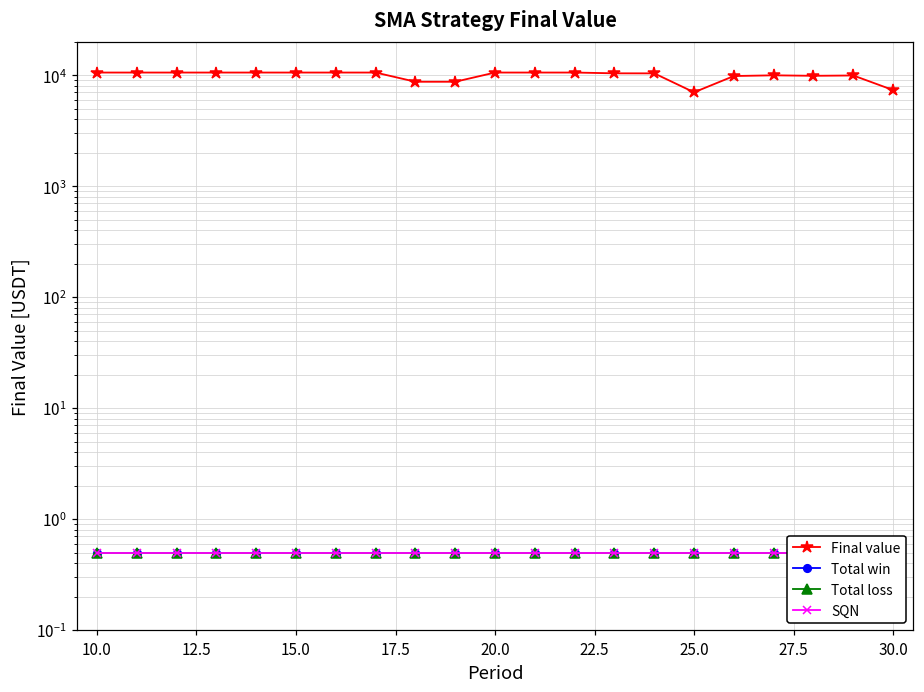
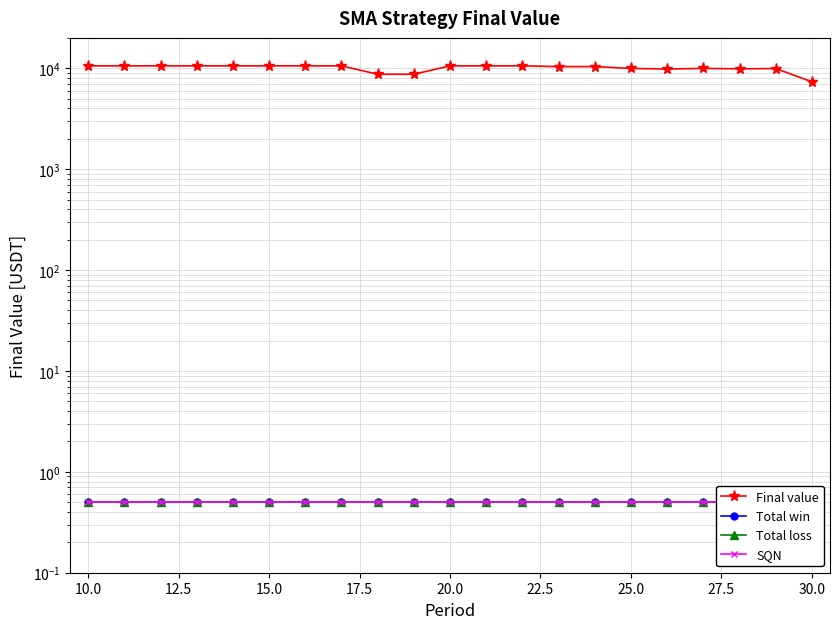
  {
    "Final value": {
      "10.0": 11000,
      "15.0": 11000,
      "20.0": 11000,
-     "25.0": 7000,
+     "25.0": 10000,
      "30.0": 7000
    },
    "SQN": {
      "10.0": 0.5,
      "15.0": 0.5,
      "20.0": 0.5,
      "25.0": 0.5
    }
  }
